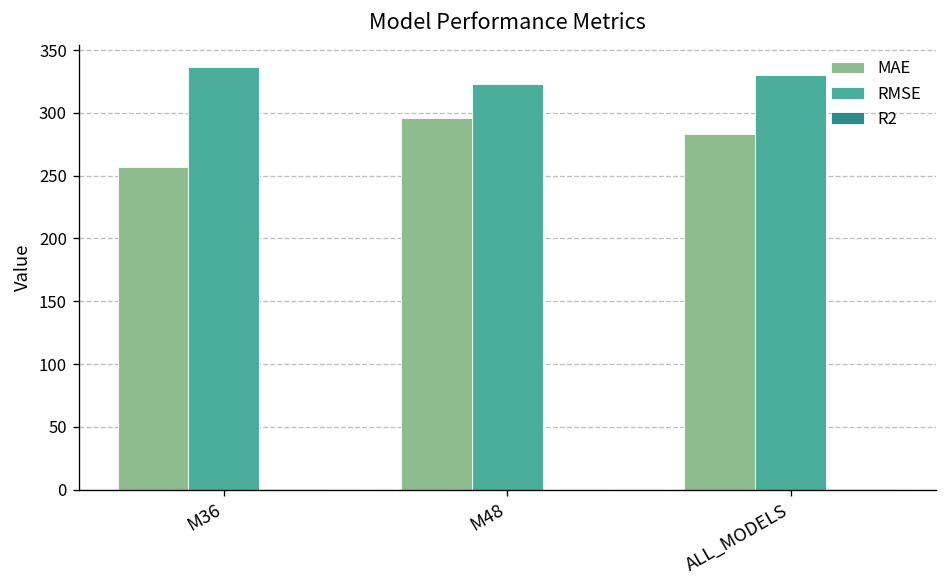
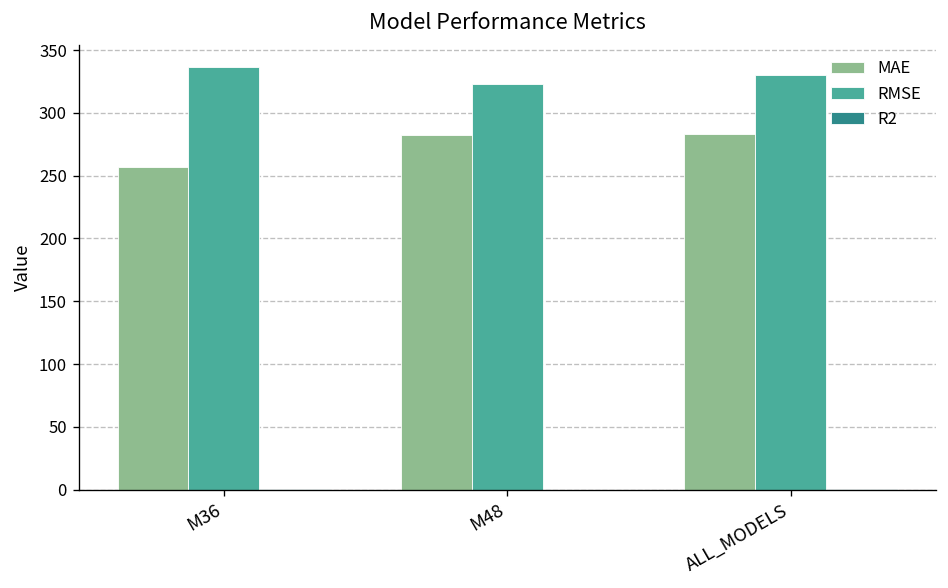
  {
    "MAE": {
      "M36": 257,
-     "M48": 296,
+     "M48": 282,
      "ALL_MODELS": 283
    }
  }
